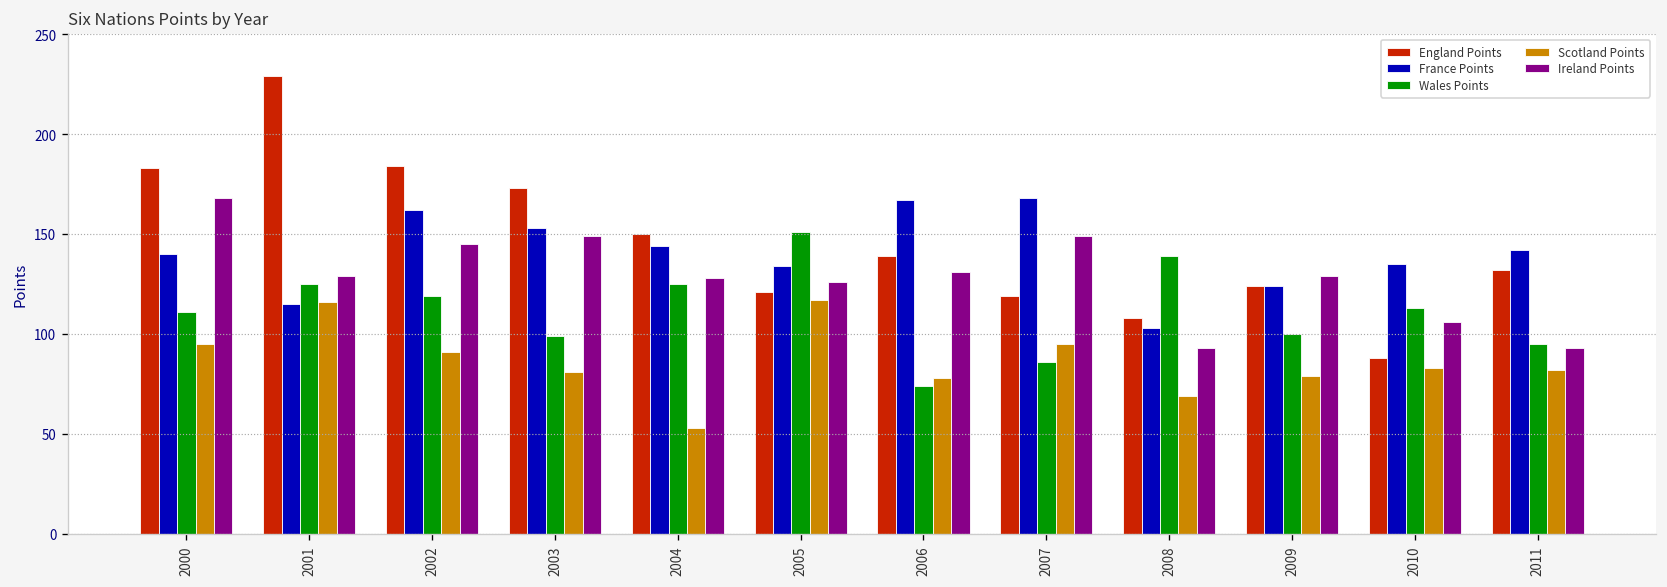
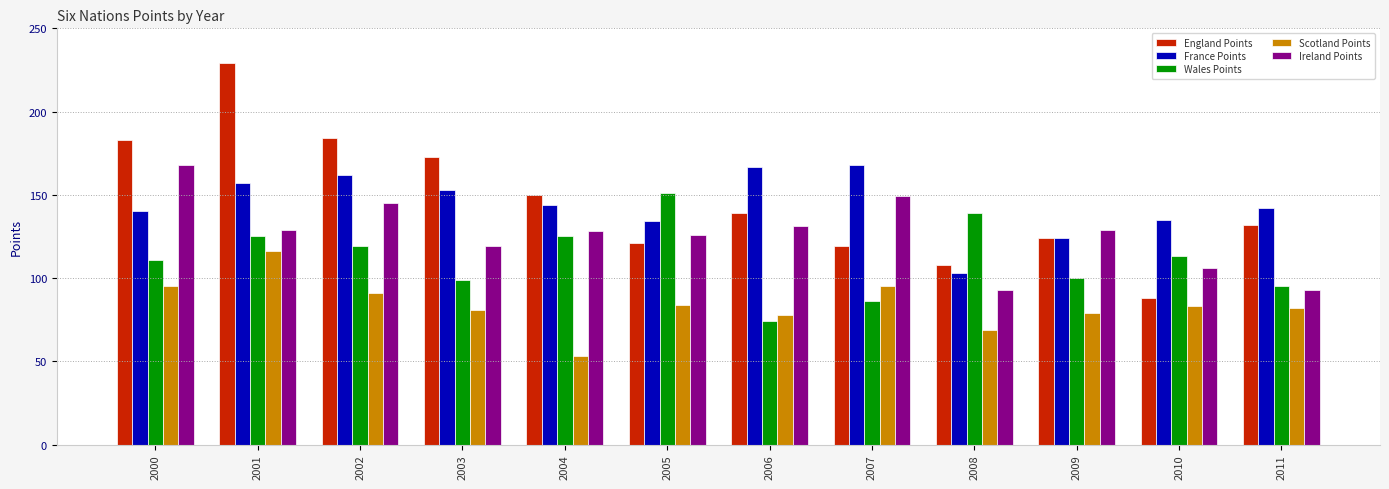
  {
    "England Points": {
      "2000": 183,
      "2001": 229,
      "2002": 184,
      "2003": 173,
      "2004": 150,
      "2005": 121,
      "2006": 139,
      "2007": 119,
      "2008": 108,
      "2009": 124,
      "2010": 88,
      "2011": 132
    },
    "France Points": {
      "2000": 140,
-     "2001": 115,
+     "2001": 157,
      "2002": 162,
      "2003": 153,
      "2004": 144,
      "2005": 134,
      "2006": 167,
      "2007": 168,
      "2008": 103,
      "2009": 124,
      "2010": 135,
      "2011": 142
    },
    "Wales Points": {
      "2000": 111,
      "2001": 125,
      "2002": 119,
      "2003": 99,
      "2004": 125,
      "2005": 151,
      "2006": 74,
      "2007": 86,
      "2008": 139,
      "2009": 100,
      "2010": 113,
      "2011": 95
    },
    "Scotland Points": {
      "2000": 95,
      "2001": 116,
      "2002": 91,
      "2003": 81,
      "2004": 53,
-     "2005": 117,
+     "2005": 84,
      "2006": 78,
      "2007": 95,
      "2008": 69,
      "2009": 79,
      "2010": 83,
      "2011": 82
    },
    "Ireland Points": {
      "2000": 168,
      "2001": 129,
      "2002": 145,
-     "2003": 149,
+     "2003": 119,
      "2004": 128,
      "2005": 126,
      "2006": 131,
      "2007": 149,
      "2008": 93,
      "2009": 129,
      "2010": 106,
      "2011": 93
    }
  }
